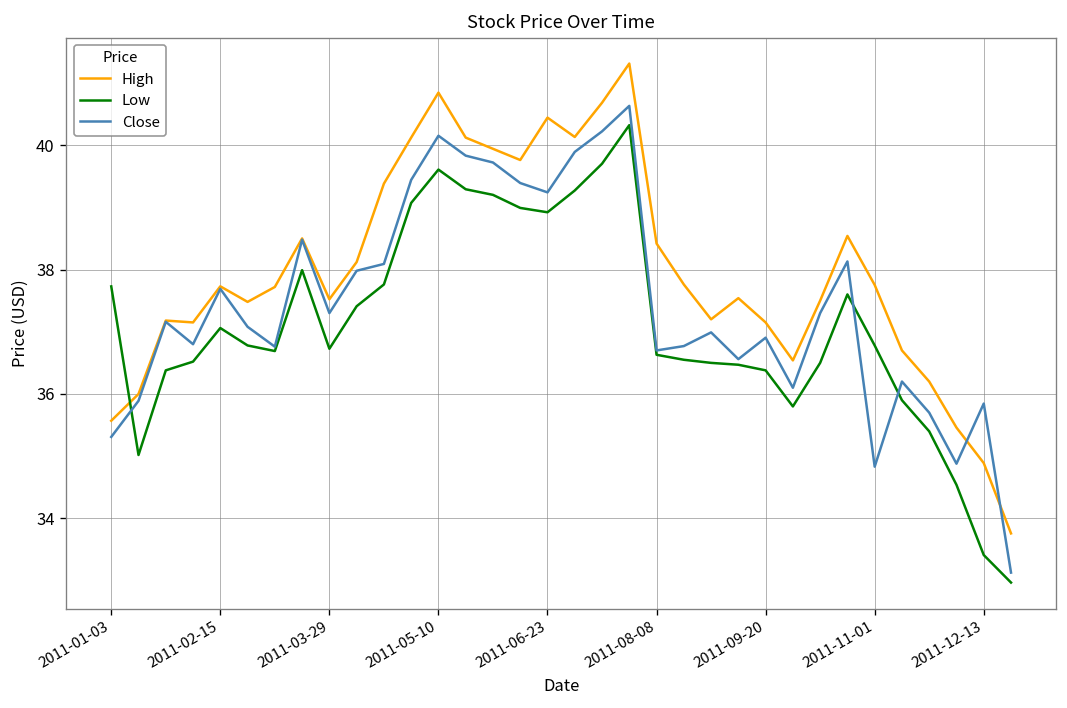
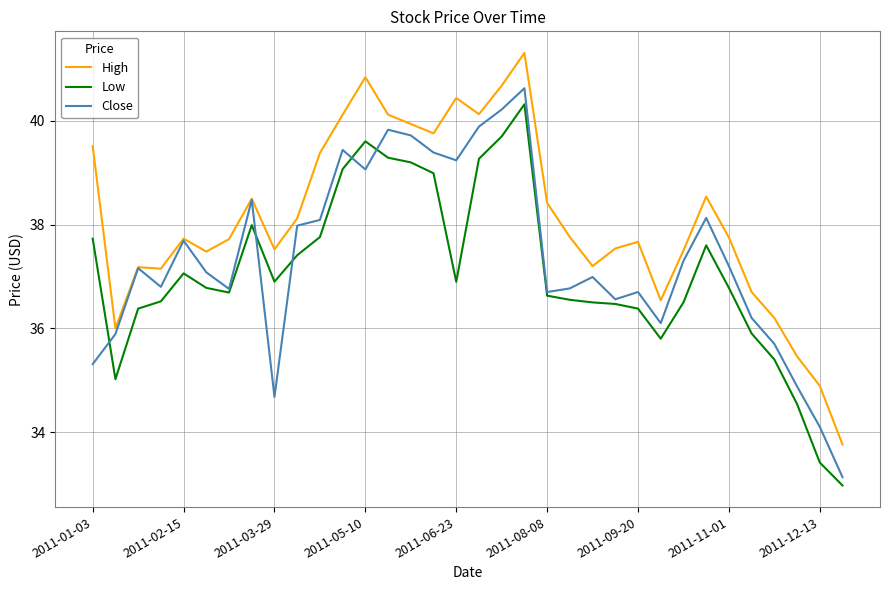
  {
    "High": {
-     "2011-01-03": 35.6,
+     "2011-01-03": 39.5,
      "2011-03-29": 37.5,
      "2011-05-10": 40.8,
      "2011-06-23": 40.4,
      "2011-08-08": 38.4,
-     "2011-09-20": 37.2,
+     "2011-09-20": 37.7,
      "2011-11-01": 37.8,
      "2011-12-13": 34.9
    },
    "Low": {
      "2011-01-03": 37.7,
      "2011-02-15": 37.1,
-     "2011-03-29": 36.7,
+     "2011-03-29": 36.9,
      "2011-05-10": 39.6,
-     "2011-06-23": 38.9,
+     "2011-06-23": 36.9,
      "2011-08-08": 36.6,
      "2011-09-20": 36.4,
      "2011-11-01": 36.8,
      "2011-12-13": 33.4
    },
    "Close": {
      "2011-01-03": 35.3,
-     "2011-03-29": 37.3,
-     "2011-05-10": 40.2,
+     "2011-03-29": 34.7,
+     "2011-05-10": 39.1,
      "2011-06-23": 39.2,
      "2011-08-08": 36.7,
-     "2011-09-20": 36.9,
-     "2011-11-01": 34.8,
-     "2011-12-13": 35.8
+     "2011-09-20": 36.7,
+     "2011-11-01": 37.2,
+     "2011-12-13": 34.1
    }
  }
